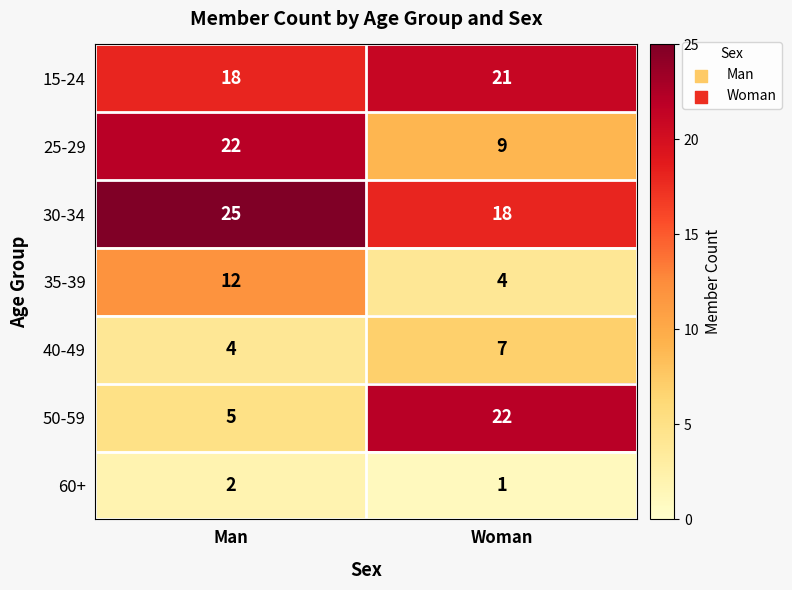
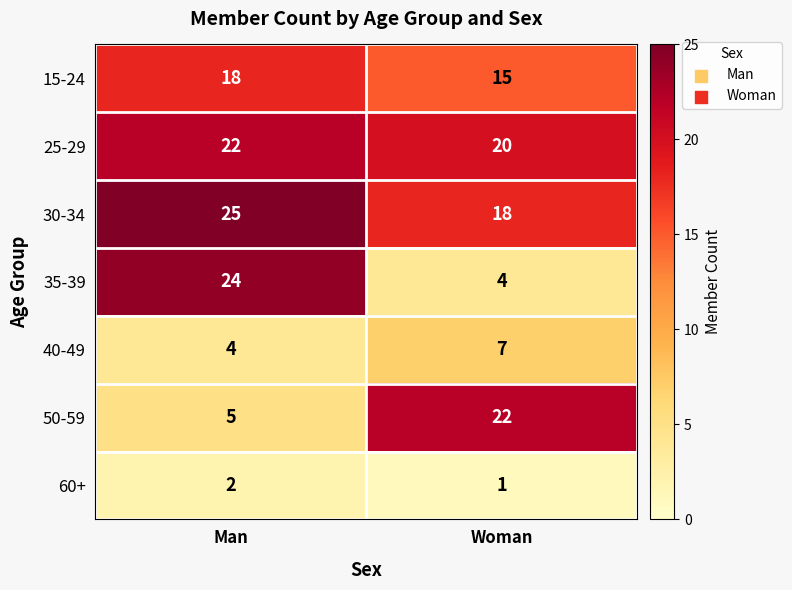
  {
    "15-24": {
      "Man": 18,
-     "Woman": 21
+     "Woman": 15
    },
    "25-29": {
      "Man": 22,
-     "Woman": 9
+     "Woman": 20
    },
    "30-34": {
      "Man": 25,
      "Woman": 18
    },
    "35-39": {
-     "Man": 12,
+     "Man": 24,
      "Woman": 4
    },
    "40-49": {
      "Man": 4,
      "Woman": 7
    },
    "50-59": {
      "Man": 5,
      "Woman": 22
    },
    "60+": {
      "Man": 2,
      "Woman": 1
    }
  }
